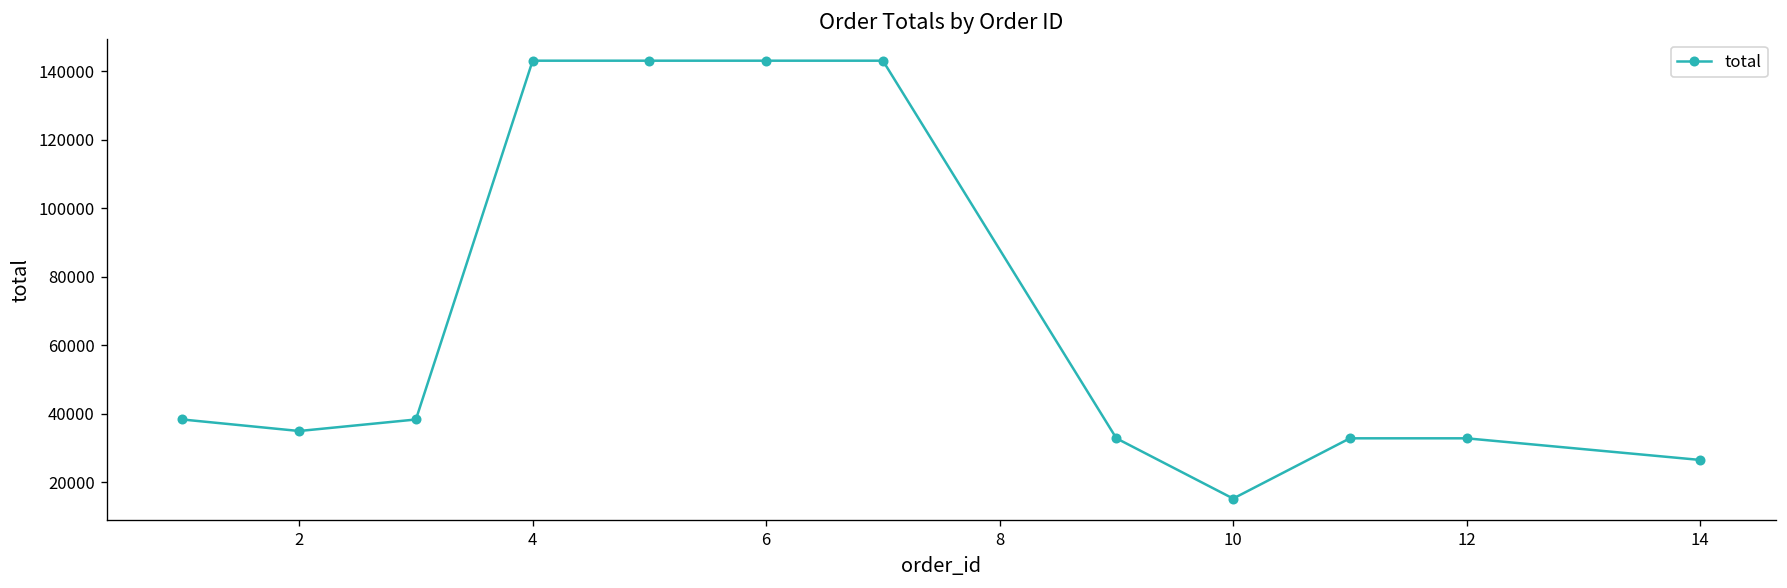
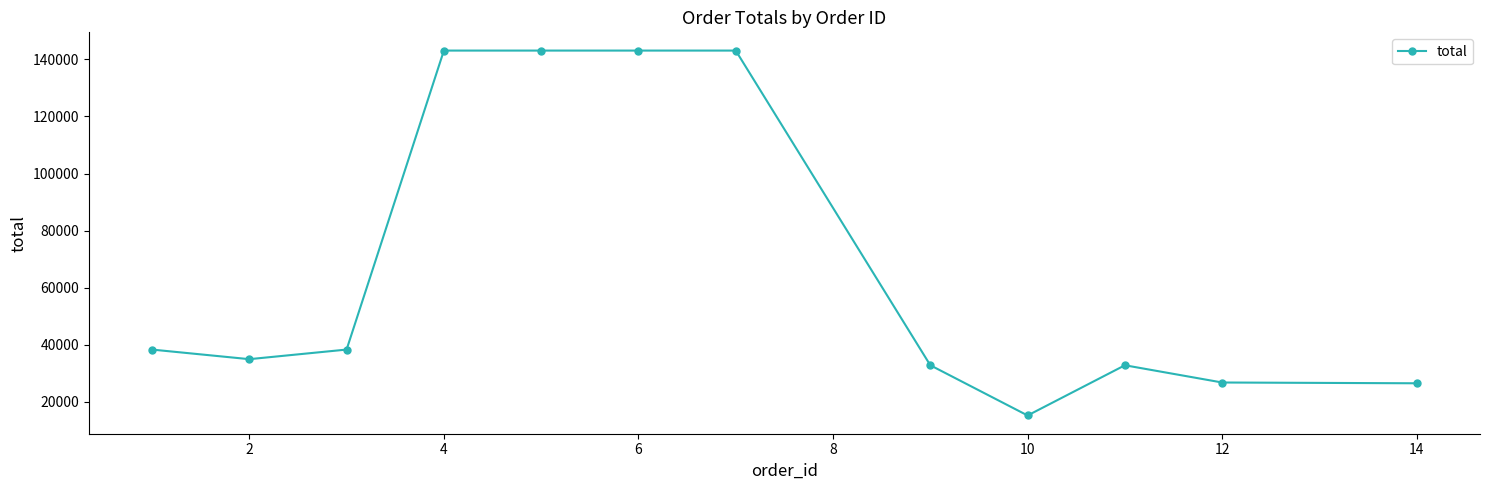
  {
    "2": 35000,
    "4": 143000,
    "6": 143000,
    "10": 15000,
-   "12": 33000,
+   "12": 27000,
    "14": 26000
  }
